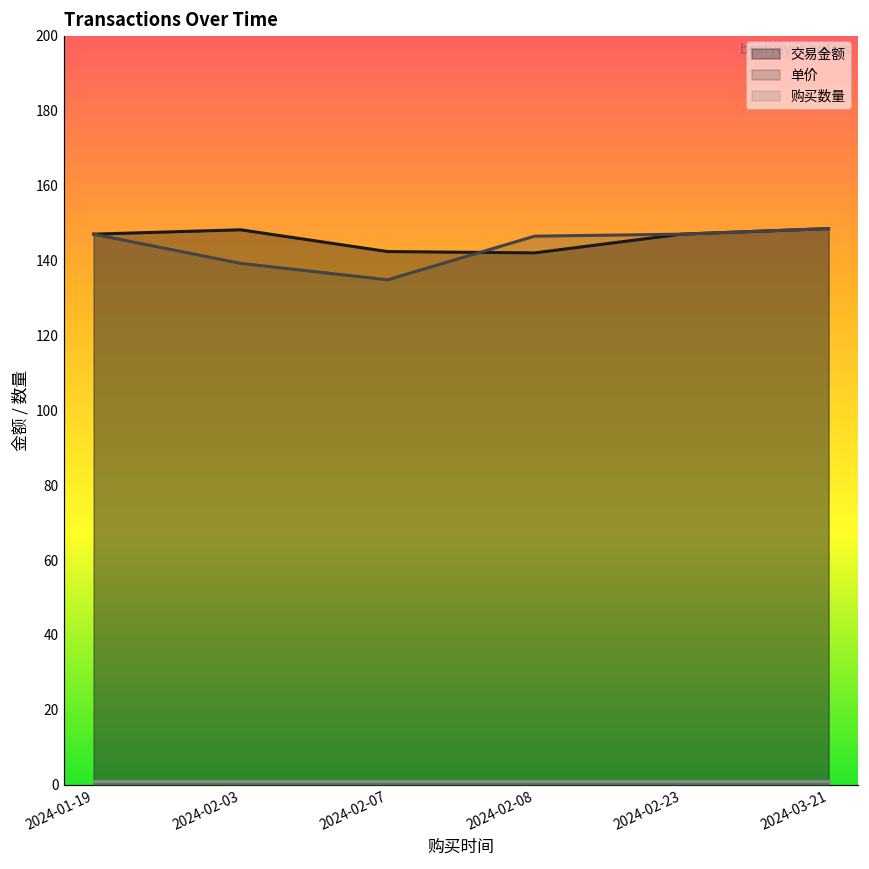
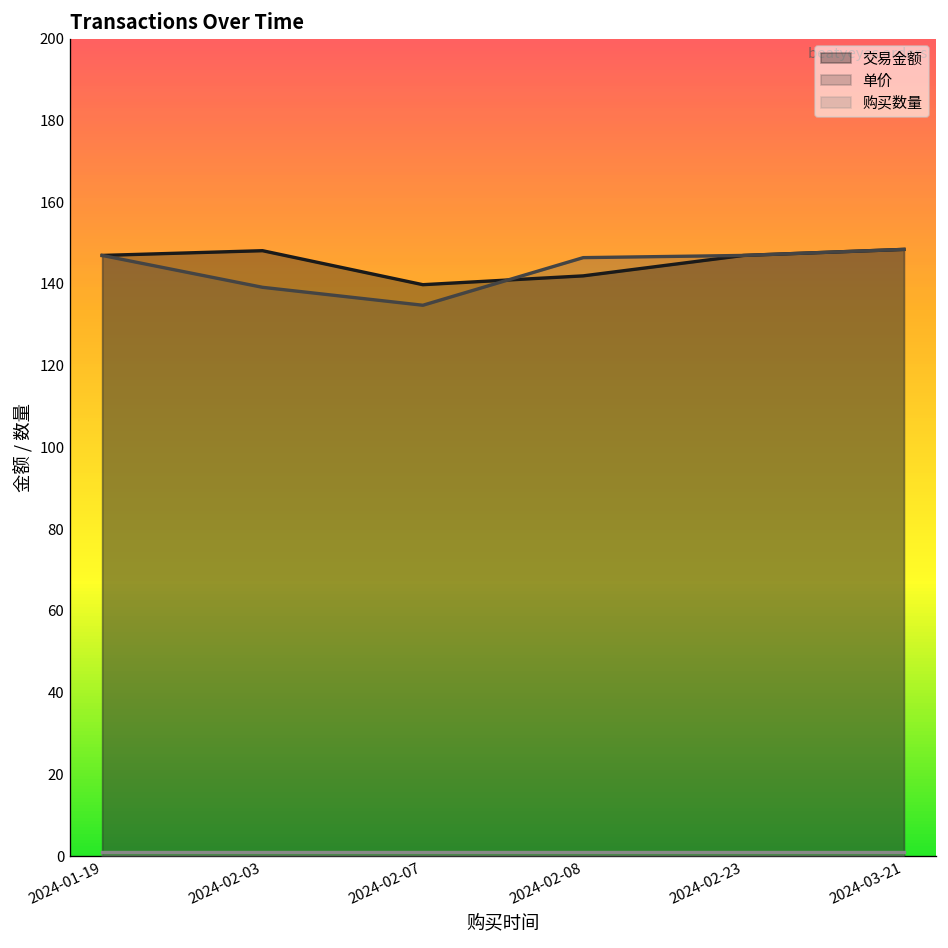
  {
    "交易金额": {
      "2024-02-03": 148,
-     "2024-02-07": 142,
+     "2024-02-07": 140,
      "2024-02-08": 142
    }
  }
